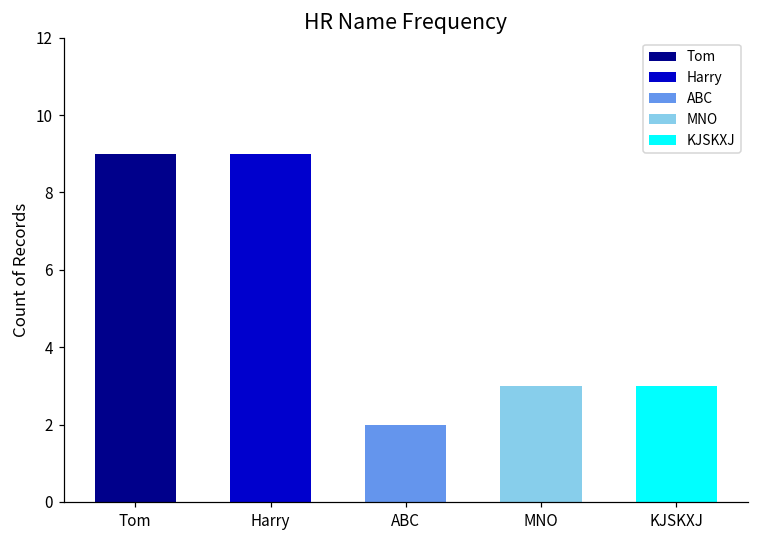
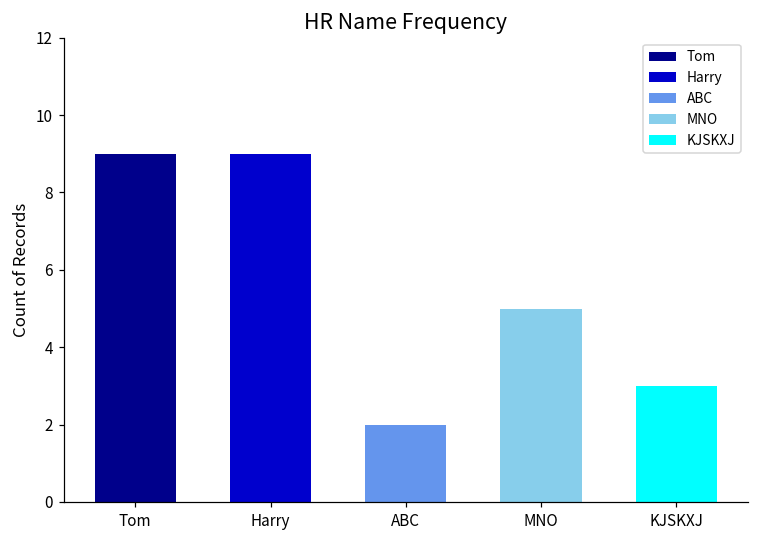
  {
    "Tom": 9,
    "Harry": 9,
    "ABC": 2,
-   "MNO": 3,
+   "MNO": 5,
    "KJSKXJ": 3
  }
